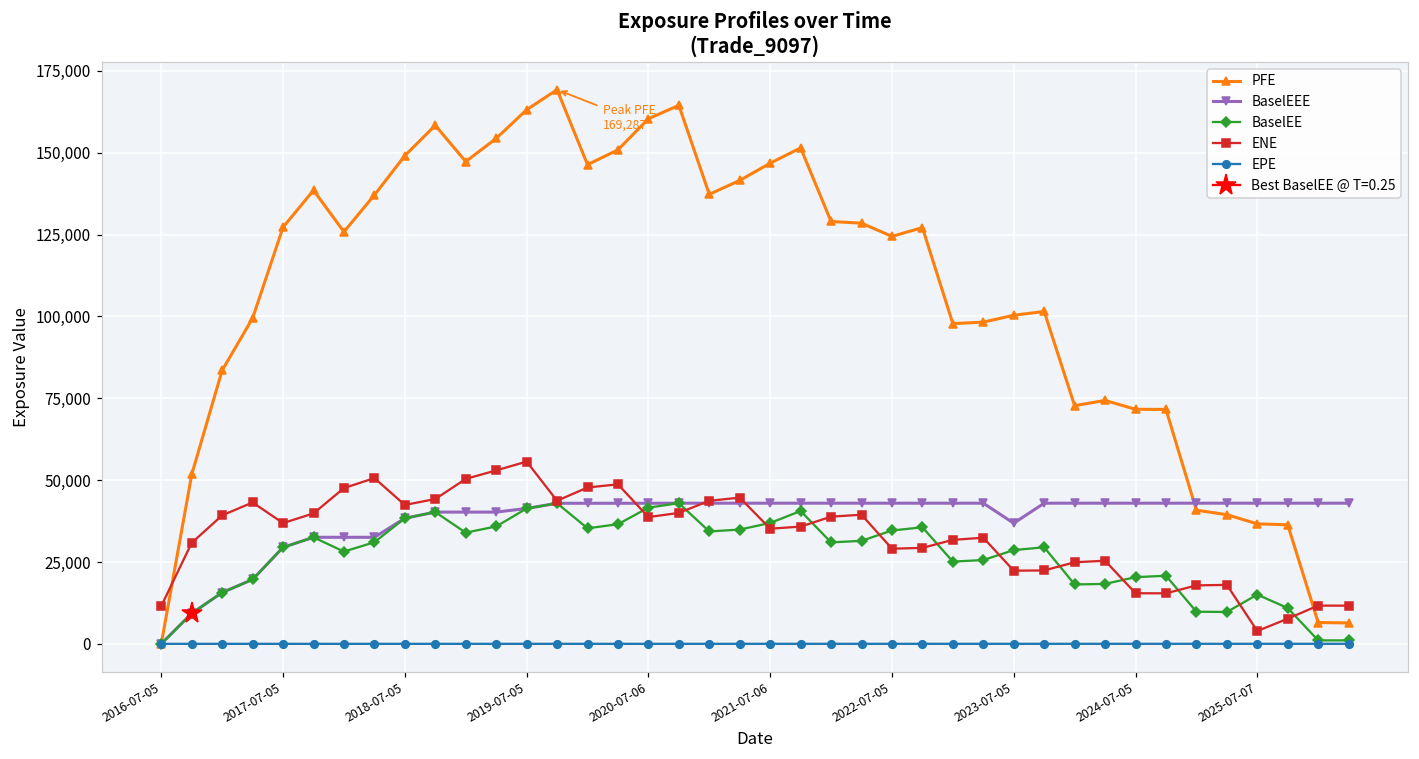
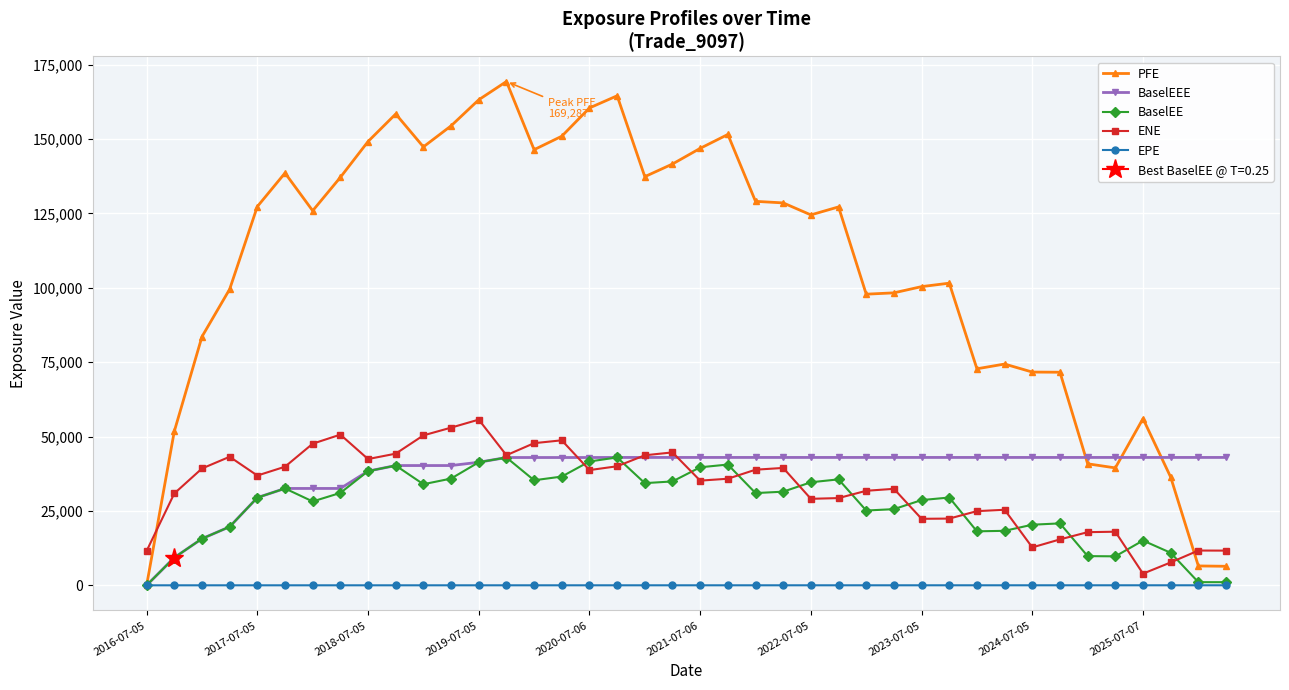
  {
    "PFE": {
      "2017-07-05": "127,000",
      "2018-07-05": "149,000",
      "2019-07-05": "163,000",
      "2021-07-06": "147,000",
      "2022-07-05": "124,000",
      "2023-07-05": "100,000",
      "2024-07-05": "72,000",
-     "2025-07-07": "37,000"
+     "2025-07-07": "56,000"
    },
    "BaselEEE": {
      "2020-07-06": "43,000",
      "2021-07-06": "43,000",
      "2022-07-05": "43,000",
-     "2023-07-05": "37,000",
+     "2023-07-05": "43,000",
      "2024-07-05": "43,000",
      "2025-07-07": "43,000"
    },
    "BaselEE": {
      "2020-07-06": "42,000",
-     "2021-07-06": "37,000",
+     "2021-07-06": "40,000",
      "2022-07-05": "35,000",
      "2023-07-05": "29,000",
      "2024-07-05": "20,000",
      "2025-07-07": "15,000"
    },
    "ENE": {
      "2016-07-05": "12,000",
      "2017-07-05": "37,000",
      "2018-07-05": "42,000",
      "2019-07-05": "56,000",
      "2020-07-06": "39,000",
      "2021-07-06": "35,000",
      "2022-07-05": "29,000",
      "2023-07-05": "22,000",
-     "2024-07-05": "15,000",
+     "2024-07-05": "13,000",
      "2025-07-07": "4,000"
    },
    "EPE": {
      "2017-07-05": "0",
      "2018-07-05": "0",
      "2019-07-05": "0",
      "2020-07-06": "0",
      "2021-07-06": "0",
      "2022-07-05": "0",
      "2023-07-05": "0",
      "2024-07-05": "0",
      "2025-07-07": "0"
    }
  }
